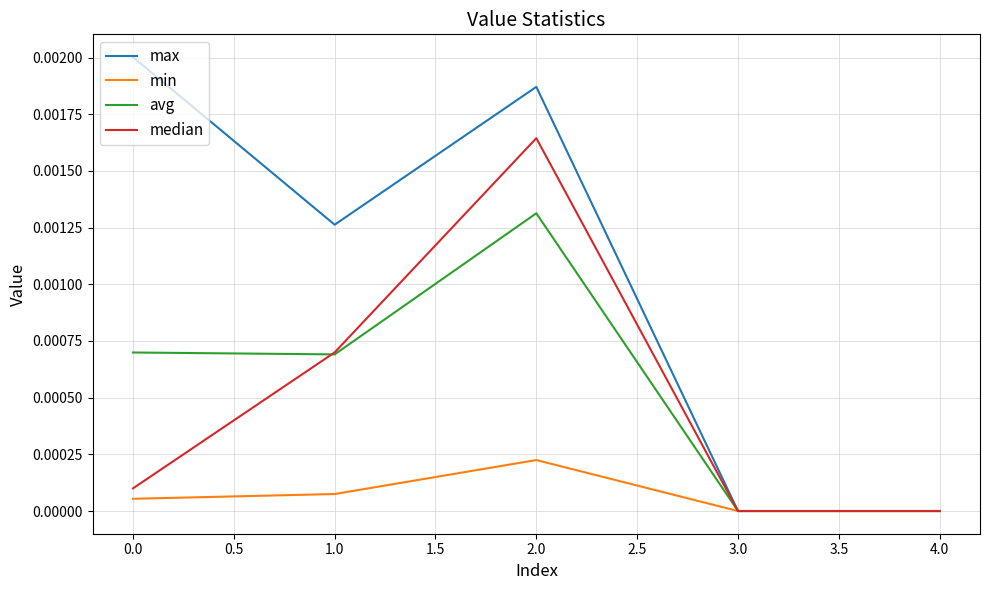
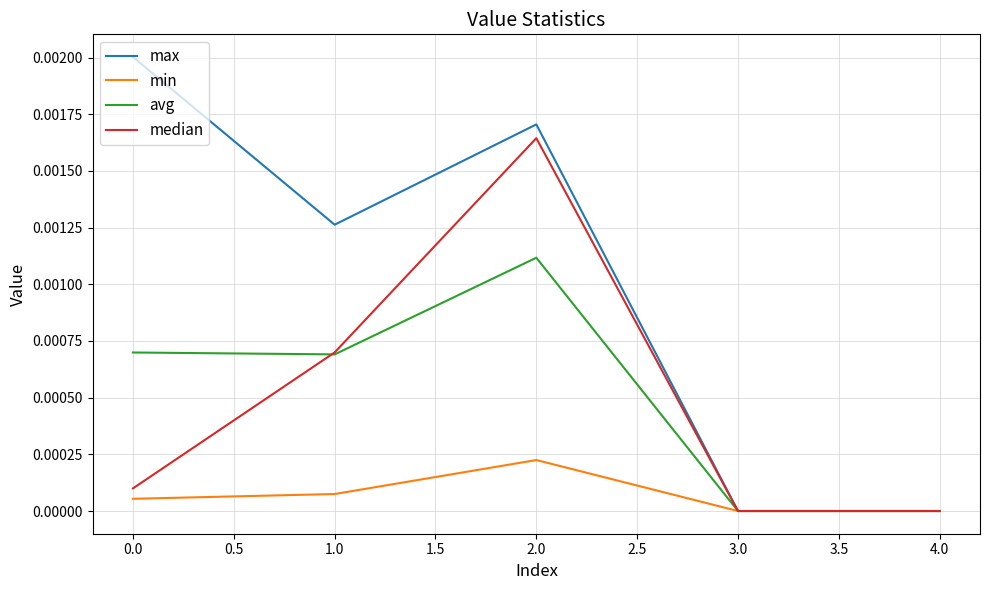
  {
    "max": {
      "1.0": 0.00126,
-     "2.0": 0.00187
+     "2.0": 0.00171
    },
    "min": {
      "0.0": 0.00005,
      "1.0": 0.00007,
      "2.0": 0.00022
    },
    "avg": {
      "0.0": 0.00070,
-     "2.0": 0.00131
+     "2.0": 0.00112
    },
    "median": {
      "0.0": 0.00010,
      "2.0": 0.00164
    }
  }
